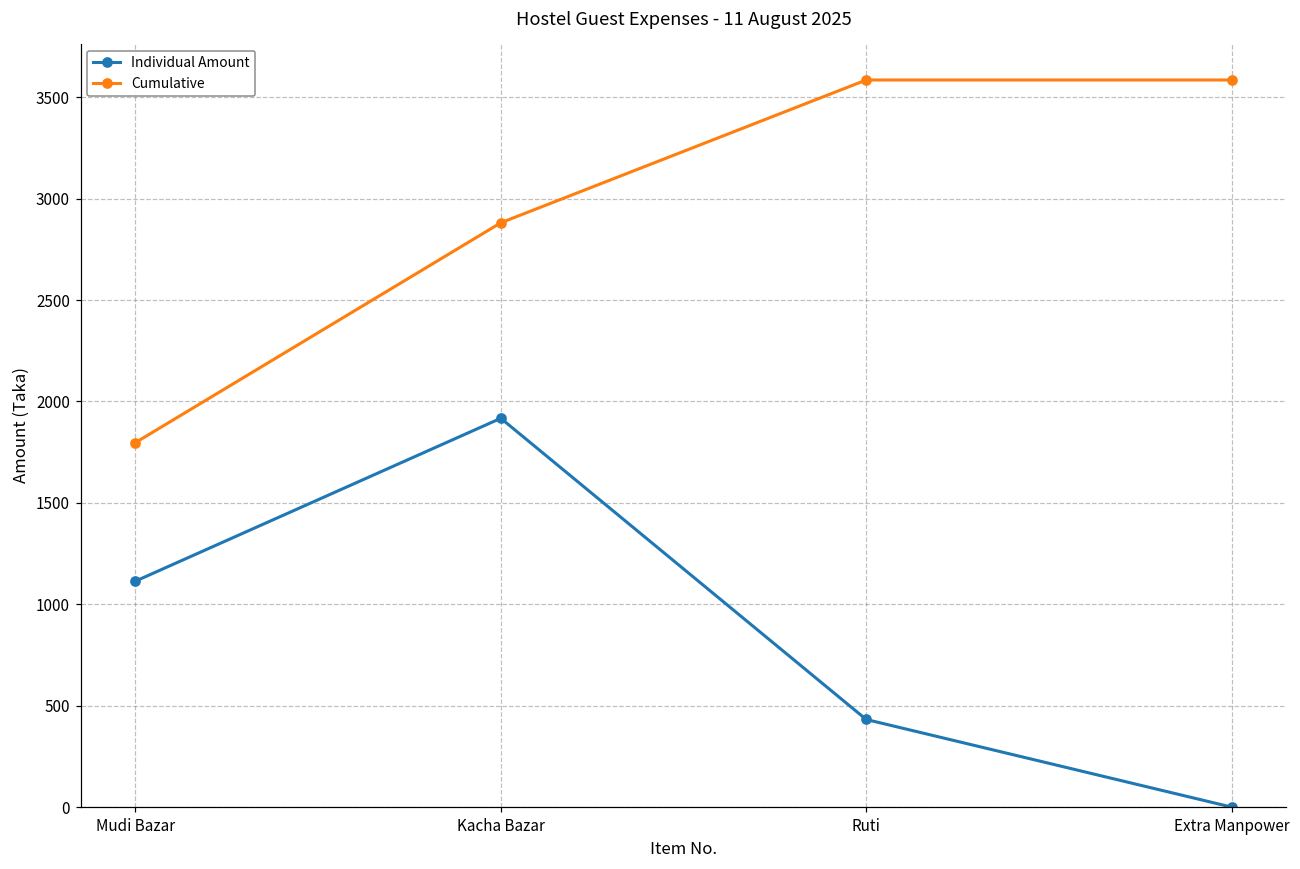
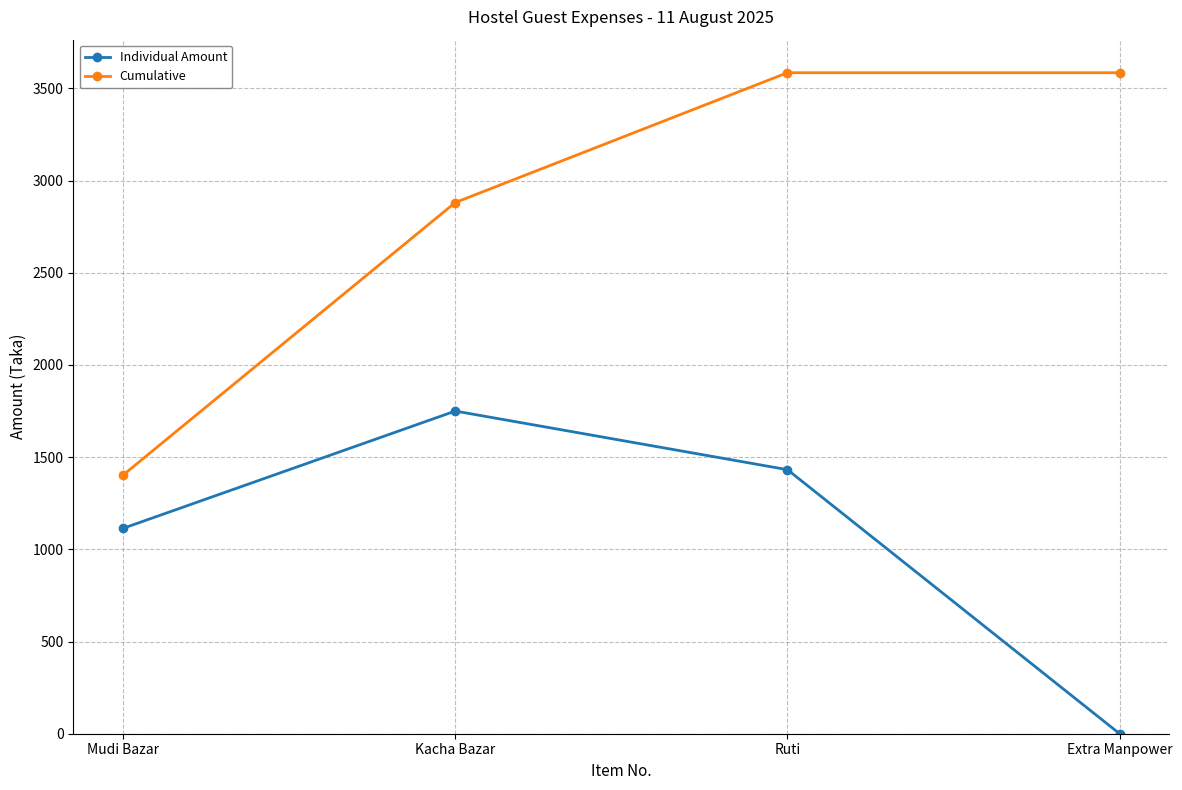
  {
    "Individual Amount": {
      "Mudi Bazar": 1110,
-     "Kacha Bazar": 1920,
-     "Ruti": 430,
+     "Kacha Bazar": 1750,
+     "Ruti": 1430,
      "Extra Manpower": 0
    },
    "Cumulative": {
-     "Mudi Bazar": 1800,
+     "Mudi Bazar": 1400,
      "Kacha Bazar": 2880,
      "Ruti": 3590,
      "Extra Manpower": 3590
    }
  }
